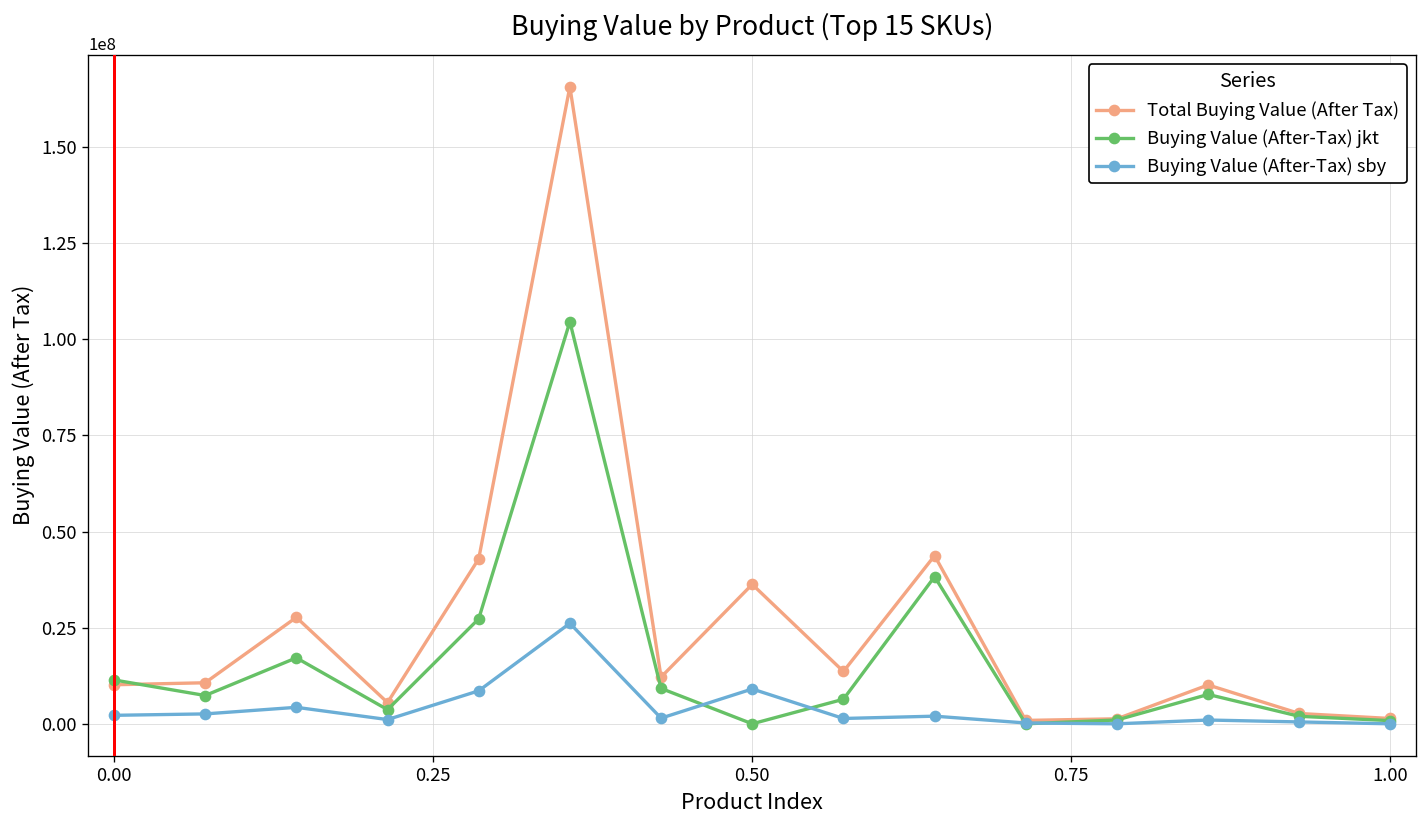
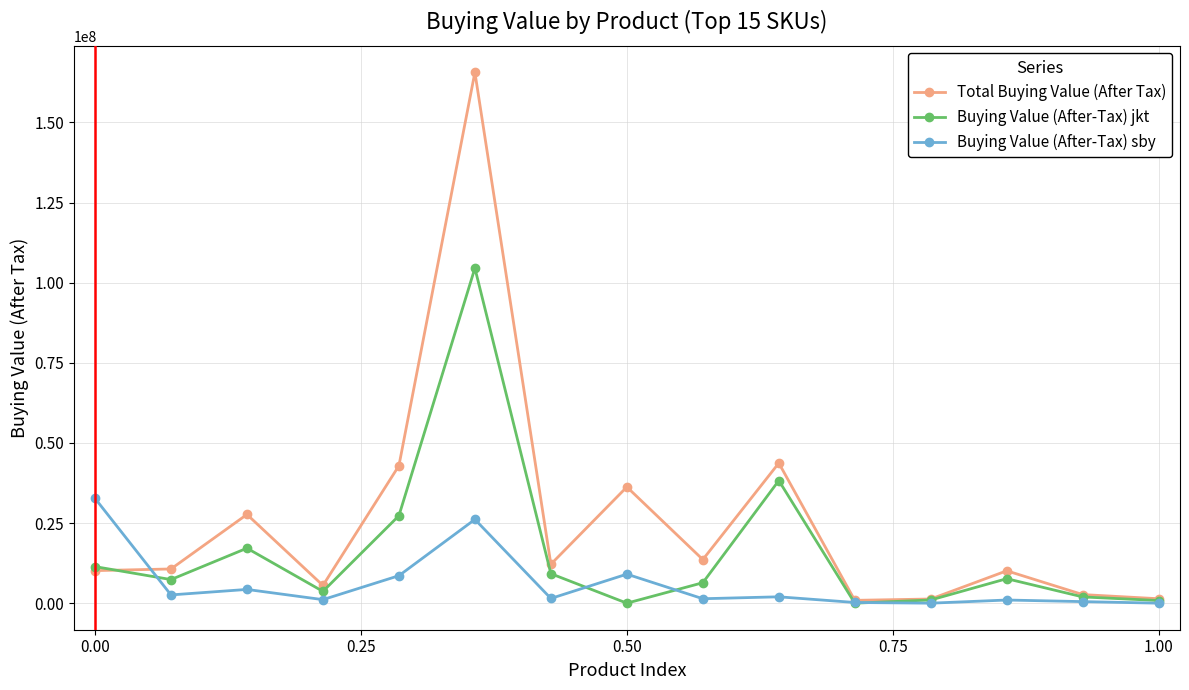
  {
    "Total Buying Value (After Tax)": {
      "0.00": 10000000,
      "0.50": 36000000
    },
    "Buying Value (After-Tax) jkt": {
      "0.00": 11000000,
      "0.50": 0
    },
    "Buying Value (After-Tax) sby": {
-     "0.00": 2000000,
+     "0.00": 33000000,
      "0.50": 9000000,
      "1.00": 0
    }
  }
